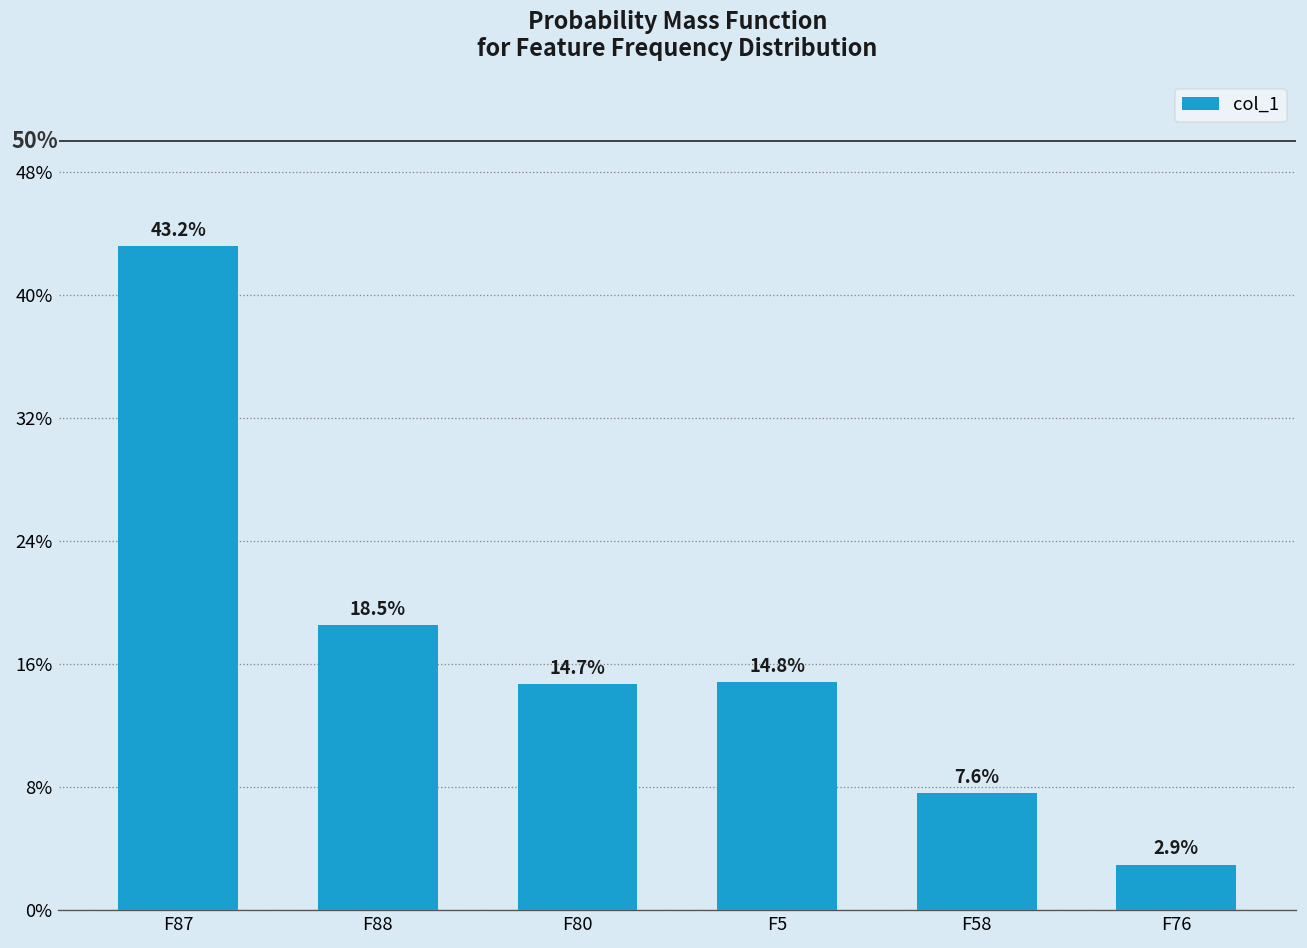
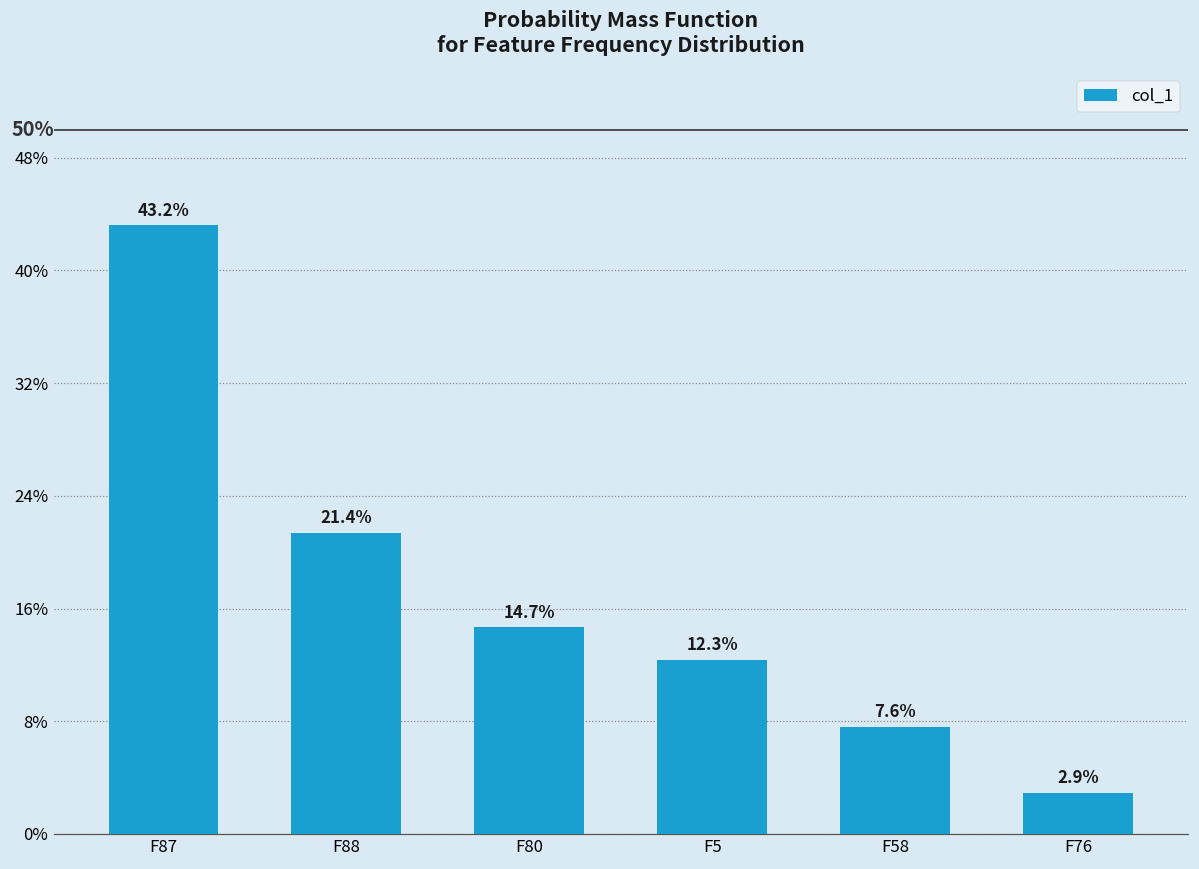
  {
    "F87": "43.2%",
-   "F88": "18.5%",
+   "F88": "21.4%",
    "F80": "14.7%",
-   "F5": "14.8%",
+   "F5": "12.3%",
    "F58": "7.6%",
    "F76": "2.9%"
  }
